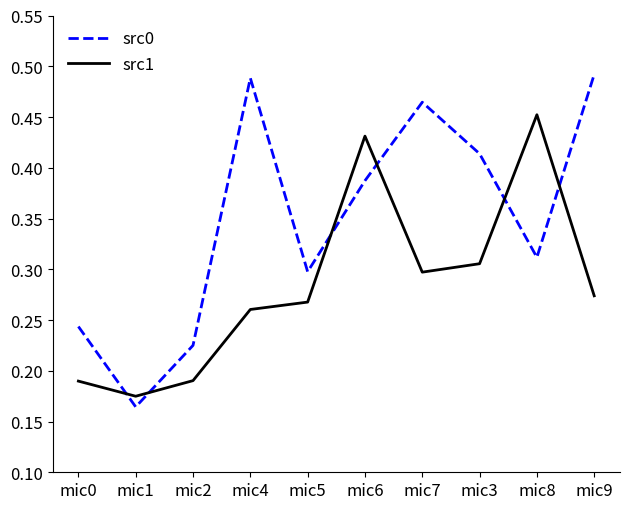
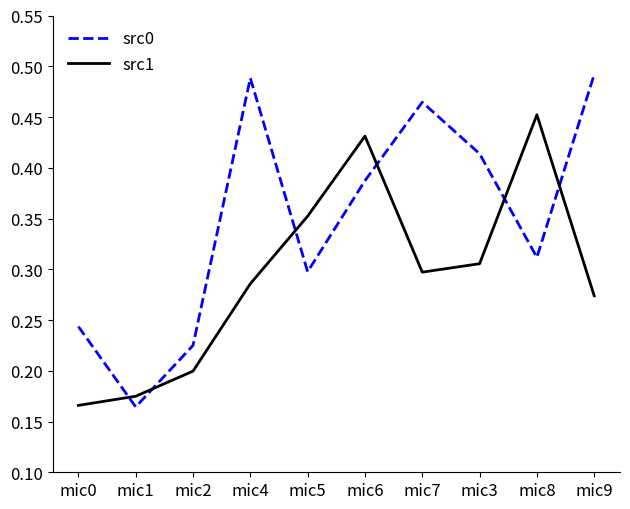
  {
    "src0": {
      "mic0": 0.244,
      "mic1": 0.164,
      "mic2": 0.225,
      "mic4": 0.488,
      "mic5": 0.298,
      "mic6": 0.387,
      "mic7": 0.465,
      "mic3": 0.414,
      "mic8": 0.312,
      "mic9": 0.492
    },
    "src1": {
-     "mic0": 0.190,
+     "mic0": 0.166,
      "mic1": 0.175,
-     "mic2": 0.190,
-     "mic4": 0.260,
-     "mic5": 0.268,
+     "mic2": 0.200,
+     "mic4": 0.286,
+     "mic5": 0.352,
      "mic6": 0.431,
      "mic7": 0.297,
      "mic3": 0.305,
      "mic8": 0.452,
      "mic9": 0.274
    }
  }
